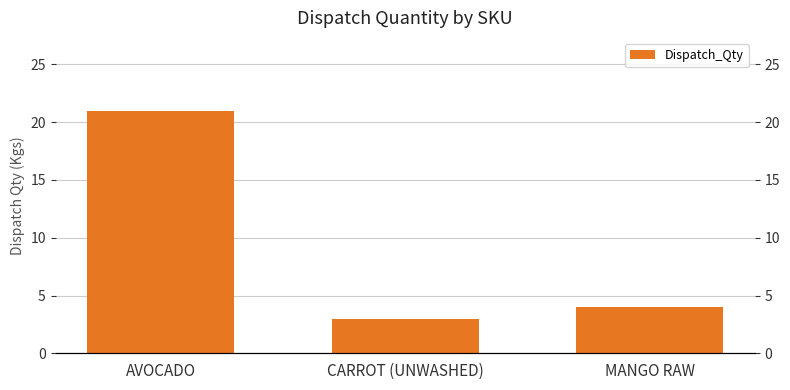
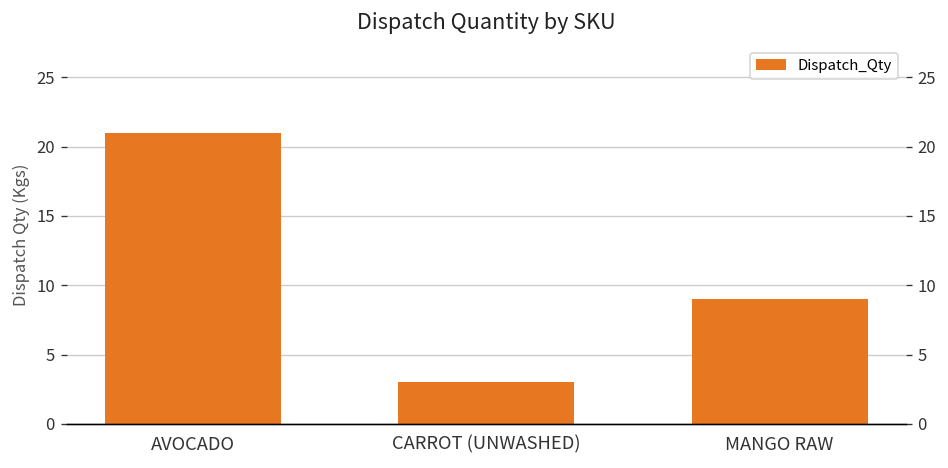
  {
    "AVOCADO": 21,
    "CARROT (UNWASHED)": 3,
-   "MANGO RAW": 4
+   "MANGO RAW": 9
  }
